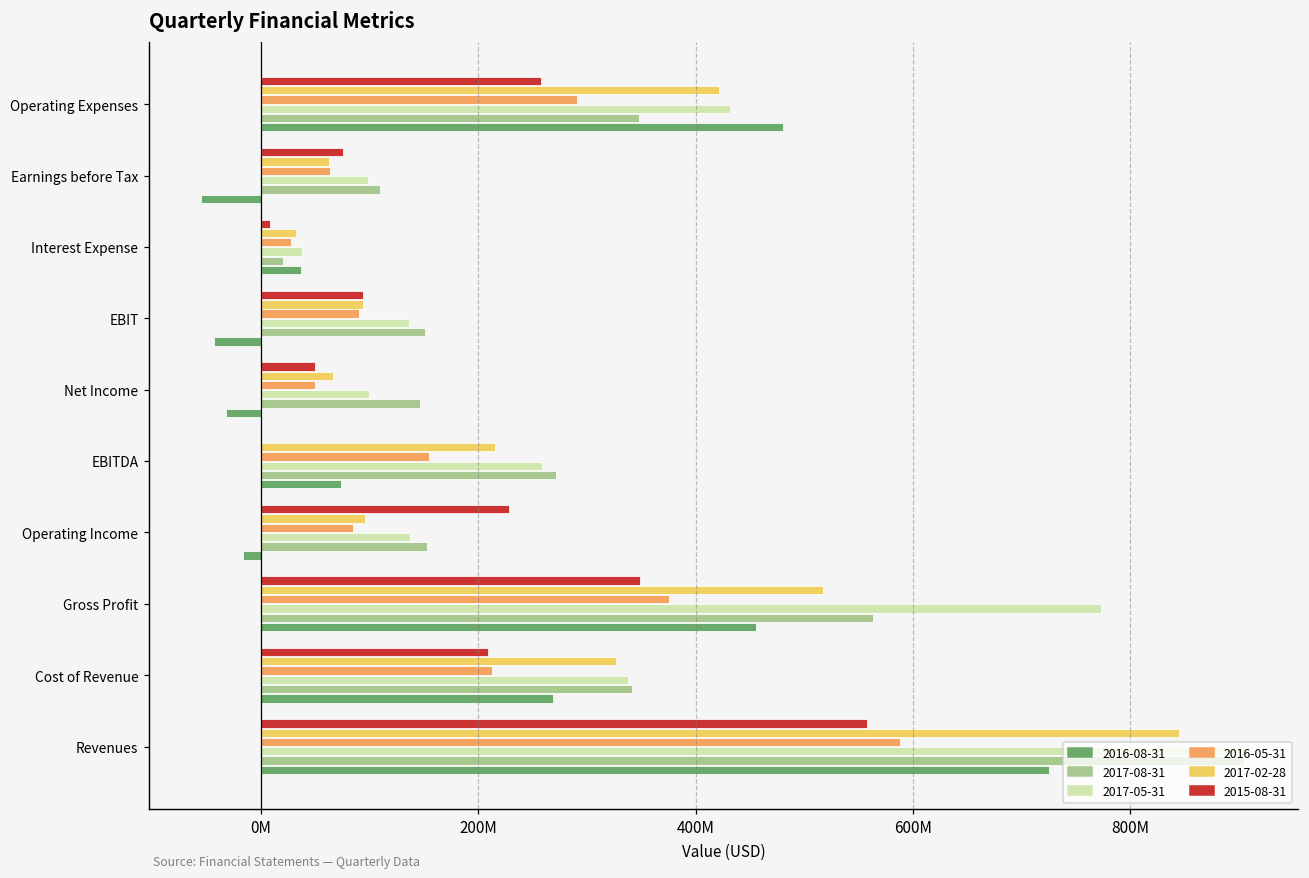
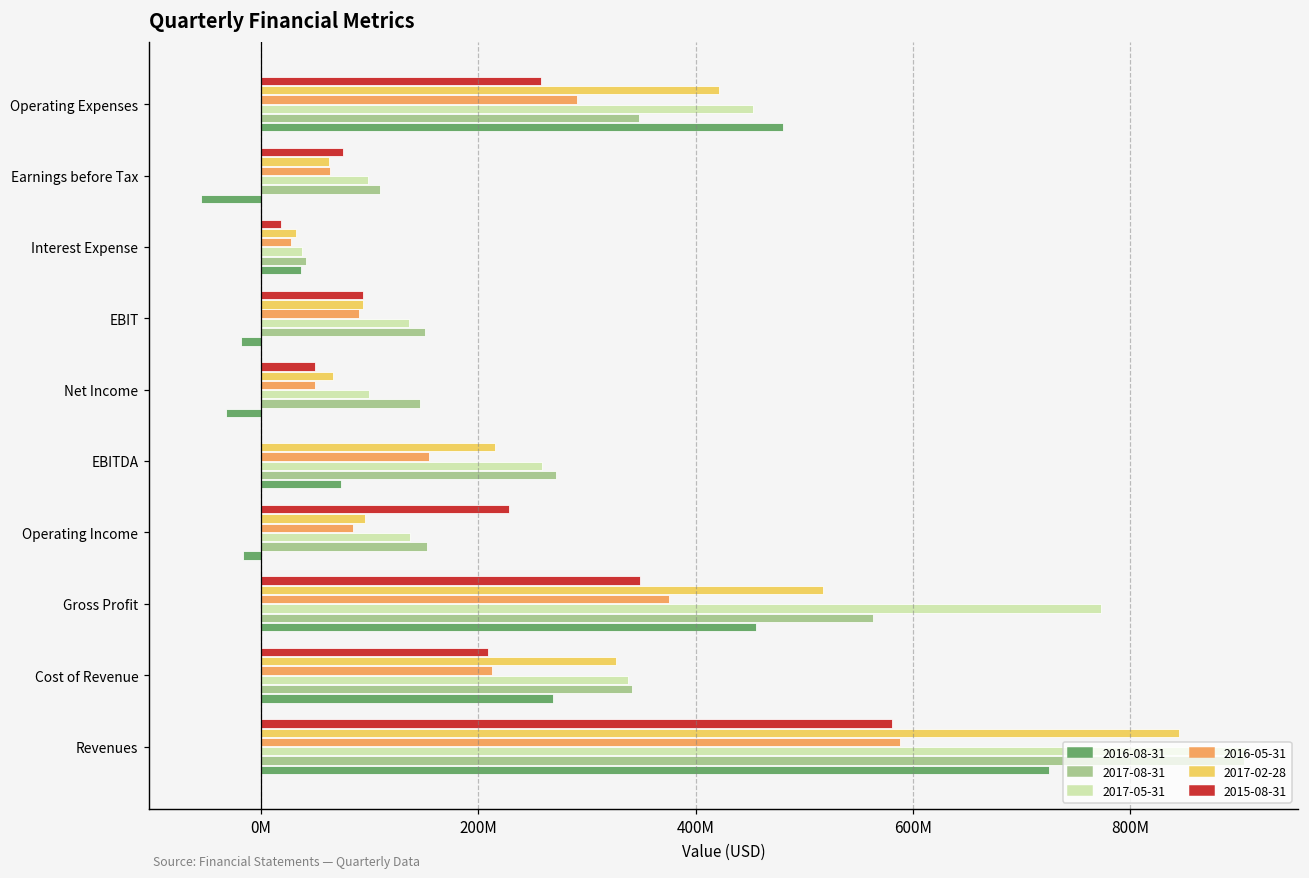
  {
    "2016-08-31": {
      "Operating Expenses": 480000000,
      "Earnings before Tax": -50000000,
      "Interest Expense": 40000000,
-     "EBIT": -40000000,
+     "EBIT": -20000000,
      "Net Income": -30000000,
      "EBITDA": 70000000,
      "Operating Income": -20000000,
      "Gross Profit": 460000000,
      "Cost of Revenue": 270000000,
      "Revenues": 720000000
    },
    "2017-08-31": {
      "Operating Expenses": 350000000,
      "Earnings before Tax": 110000000,
-     "Interest Expense": 20000000,
+     "Interest Expense": 40000000,
      "EBIT": 150000000,
      "Net Income": 150000000,
      "EBITDA": 270000000,
      "Operating Income": 150000000,
      "Gross Profit": 560000000,
      "Cost of Revenue": 340000000
    },
    "2017-05-31": {
-     "Operating Expenses": 430000000,
+     "Operating Expenses": 450000000,
      "Earnings before Tax": 100000000,
      "Interest Expense": 40000000,
      "EBIT": 140000000,
      "Net Income": 100000000,
      "EBITDA": 260000000,
      "Operating Income": 140000000,
      "Gross Profit": 770000000,
      "Cost of Revenue": 340000000
    },
    "2015-08-31": {
      "Operating Expenses": 260000000,
      "Earnings before Tax": 80000000,
-     "Interest Expense": 10000000,
+     "Interest Expense": 20000000,
      "EBIT": 90000000,
      "Net Income": 50000000,
      "EBITDA": 0,
      "Operating Income": 230000000,
      "Gross Profit": 350000000,
      "Cost of Revenue": 210000000,
-     "Revenues": 560000000
+     "Revenues": 580000000
    }
  }
